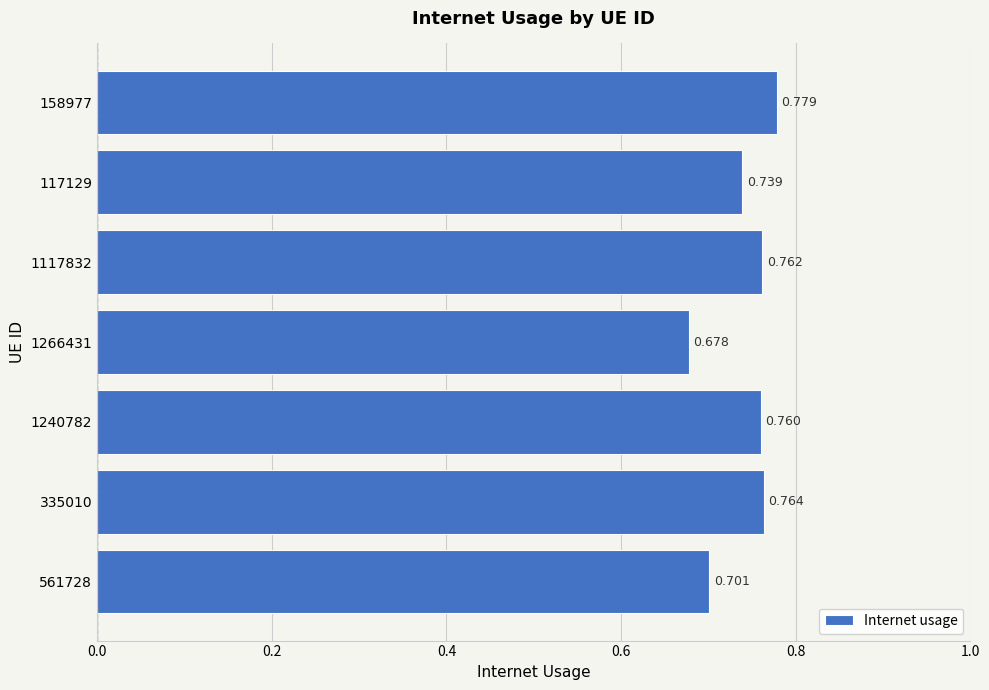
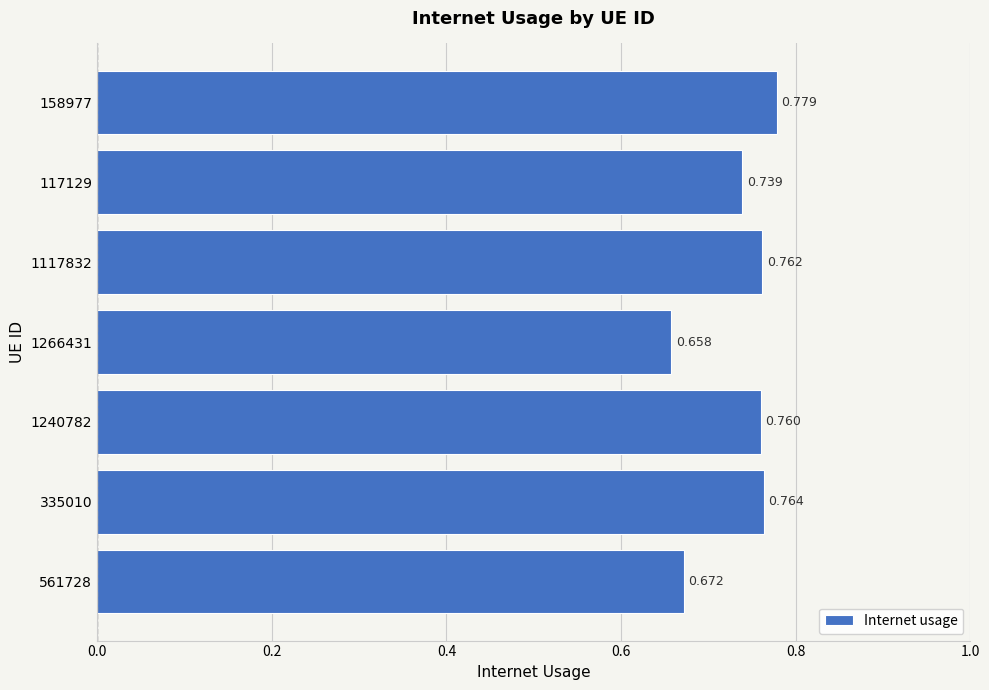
  {
    "158977": 0.779,
    "117129": 0.739,
    "1117832": 0.762,
-   "1266431": 0.678,
+   "1266431": 0.658,
    "1240782": 0.760,
    "335010": 0.764,
-   "561728": 0.701
+   "561728": 0.672
  }
